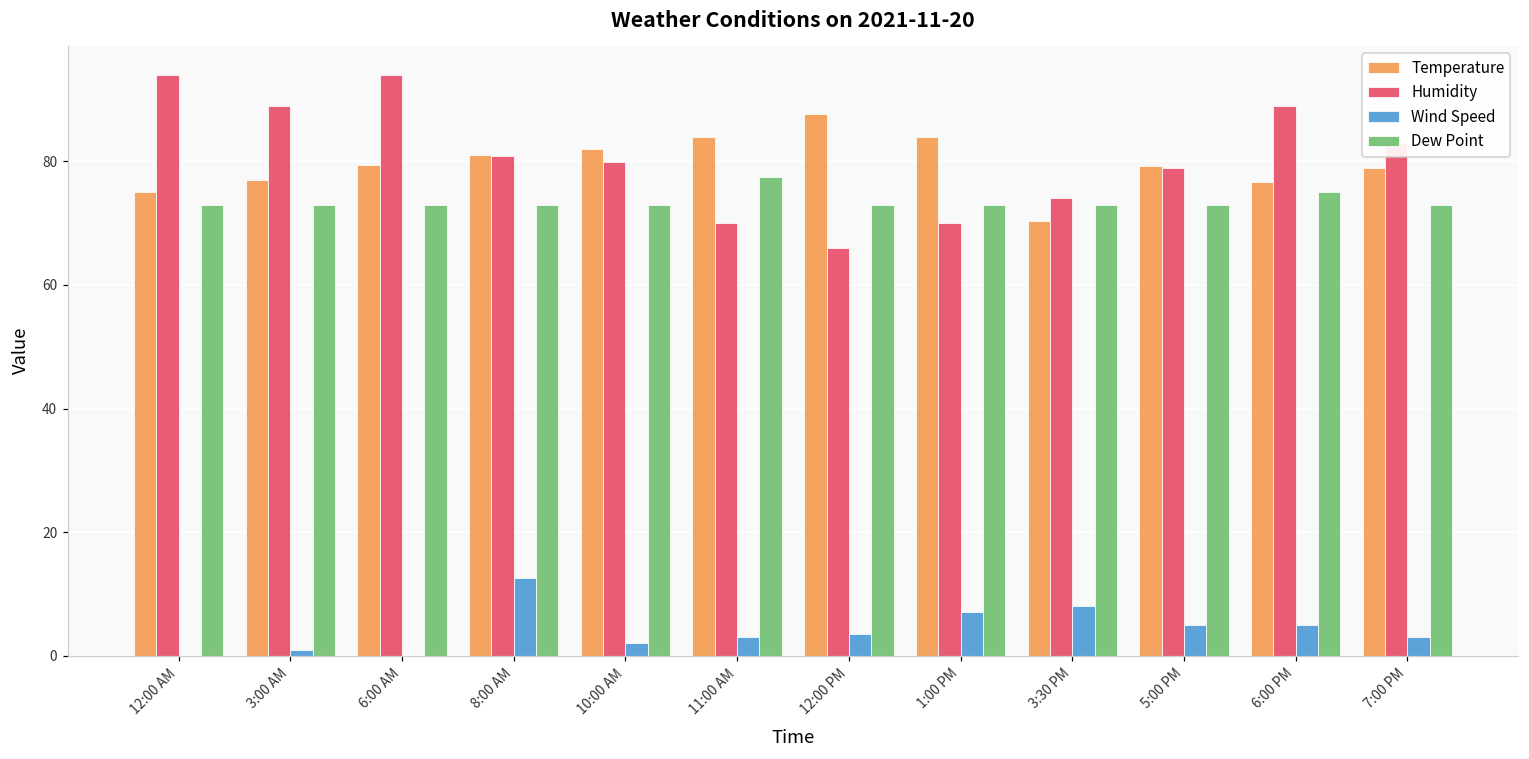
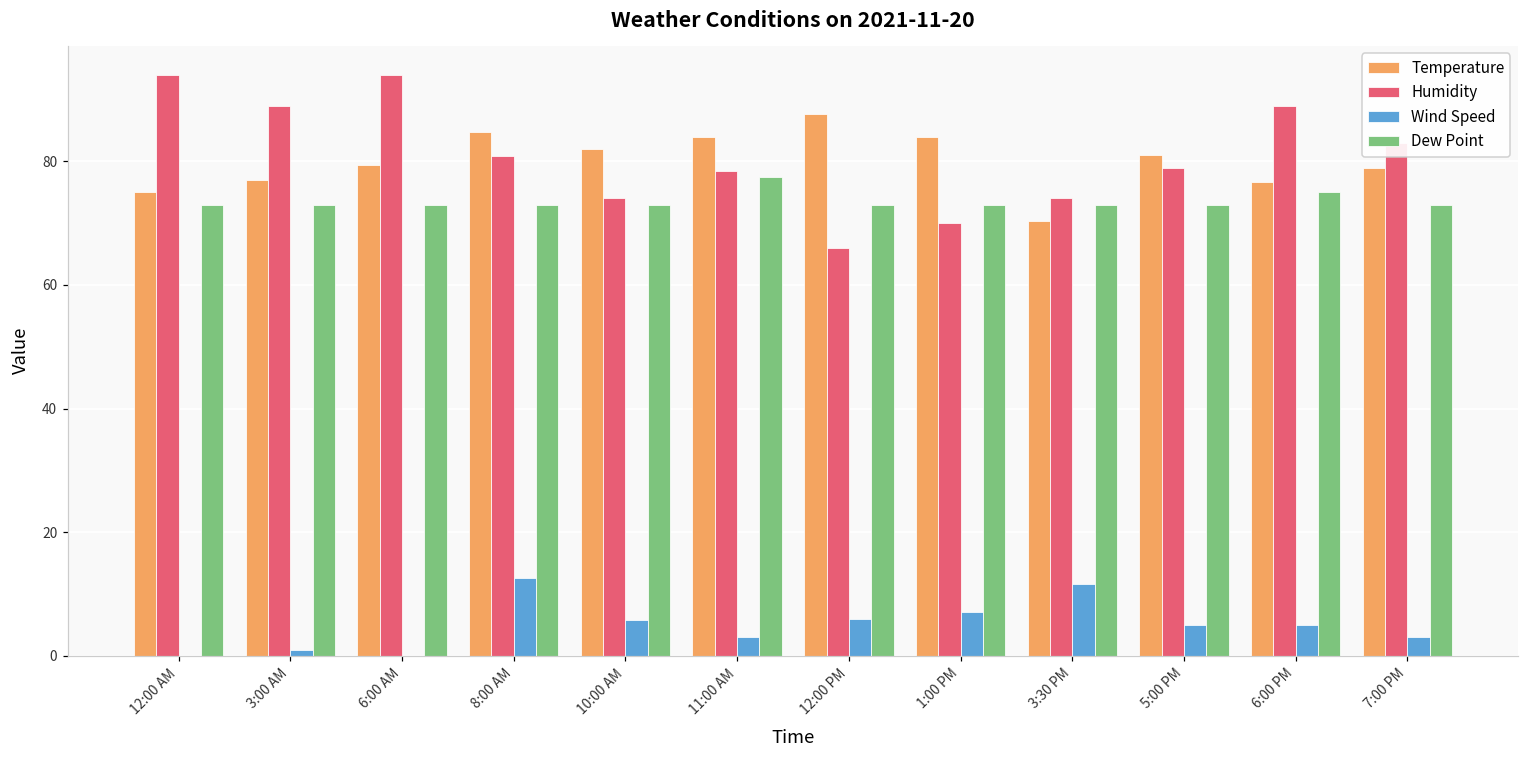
  {
    "Temperature": {
      "12:00 AM": 75,
      "3:00 AM": 77,
      "6:00 AM": 79,
-     "8:00 AM": 81,
+     "8:00 AM": 85,
      "10:00 AM": 82,
      "11:00 AM": 84,
      "12:00 PM": 88,
      "1:00 PM": 84,
      "3:30 PM": 70,
-     "5:00 PM": 79,
+     "5:00 PM": 81,
      "6:00 PM": 77,
      "7:00 PM": 79
    },
    "Humidity": {
      "12:00 AM": 94,
      "3:00 AM": 89,
      "6:00 AM": 94,
      "8:00 AM": 81,
-     "10:00 AM": 80,
-     "11:00 AM": 70,
+     "10:00 AM": 74,
+     "11:00 AM": 78,
      "12:00 PM": 66,
      "1:00 PM": 70,
      "3:30 PM": 74,
      "5:00 PM": 79,
      "6:00 PM": 89
    },
    "Wind Speed": {
      "12:00 AM": 0,
      "3:00 AM": 1,
      "6:00 AM": 0,
      "8:00 AM": 13,
-     "10:00 AM": 2,
+     "10:00 AM": 6,
      "11:00 AM": 3,
-     "12:00 PM": 4,
+     "12:00 PM": 6,
      "1:00 PM": 7,
-     "3:30 PM": 8,
+     "3:30 PM": 12,
      "5:00 PM": 5,
      "6:00 PM": 5,
      "7:00 PM": 3
    },
    "Dew Point": {
      "12:00 AM": 73,
      "3:00 AM": 73,
      "6:00 AM": 73,
      "8:00 AM": 73,
      "10:00 AM": 73,
      "11:00 AM": 78,
      "12:00 PM": 73,
      "1:00 PM": 73,
      "3:30 PM": 73,
      "5:00 PM": 73,
      "6:00 PM": 75,
      "7:00 PM": 73
    }
  }
